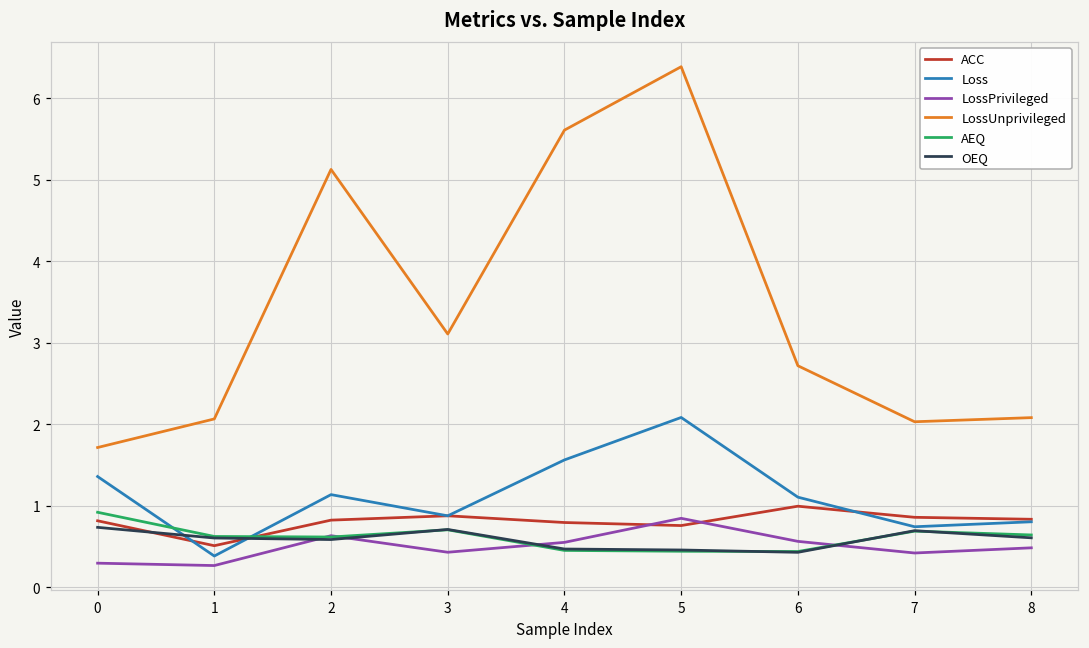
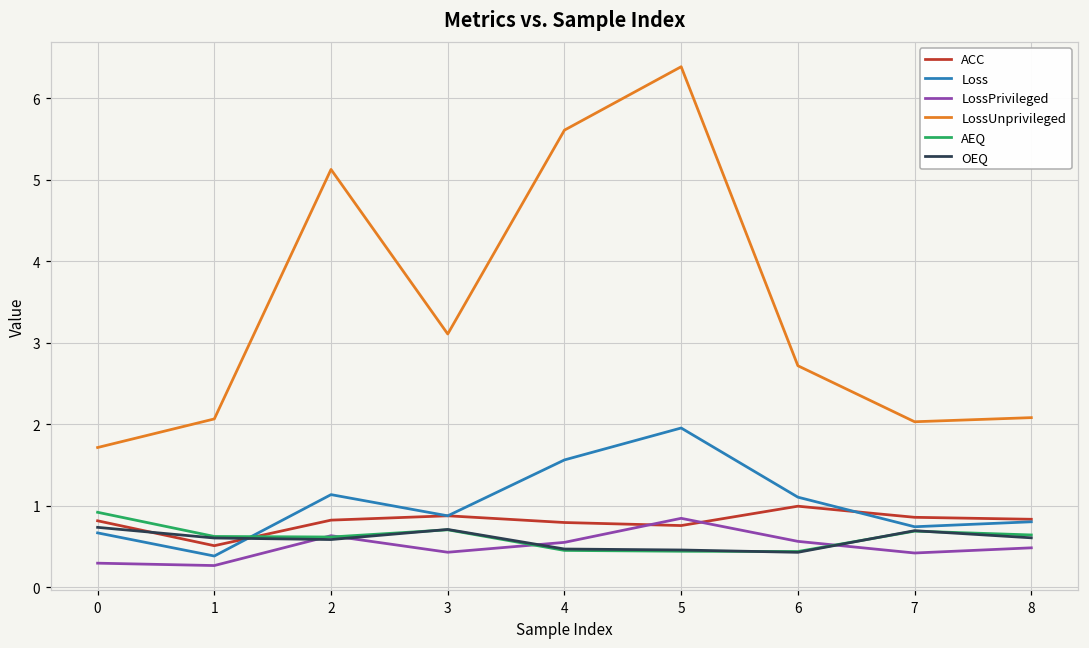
  {
    "ACC": {
      "0": 0.8,
      "1": 0.5,
      "2": 0.8,
      "4": 0.8,
      "5": 0.8,
      "6": 1.0,
      "7": 0.9
    },
    "Loss": {
-     "0": 1.4,
+     "0": 0.7,
      "1": 0.4,
      "2": 1.1,
      "4": 1.6,
-     "5": 2.1,
+     "5": 2.0,
      "6": 1.1,
      "7": 0.7
    },
    "LossPrivileged": {
      "0": 0.3,
      "1": 0.3,
      "3": 0.4,
      "4": 0.5,
      "5": 0.8,
      "6": 0.6,
      "7": 0.4,
      "8": 0.5
    },
    "LossUnprivileged": {
      "0": 1.7,
      "1": 2.1,
      "2": 5.1,
      "3": 3.1,
      "4": 5.6,
      "5": 6.4,
      "6": 2.7,
      "7": 2.0,
      "8": 2.1
    },
    "AEQ": {
      "0": 0.9,
      "8": 0.6
    },
    "OEQ": {
      "0": 0.7,
      "8": 0.6
    }
  }
